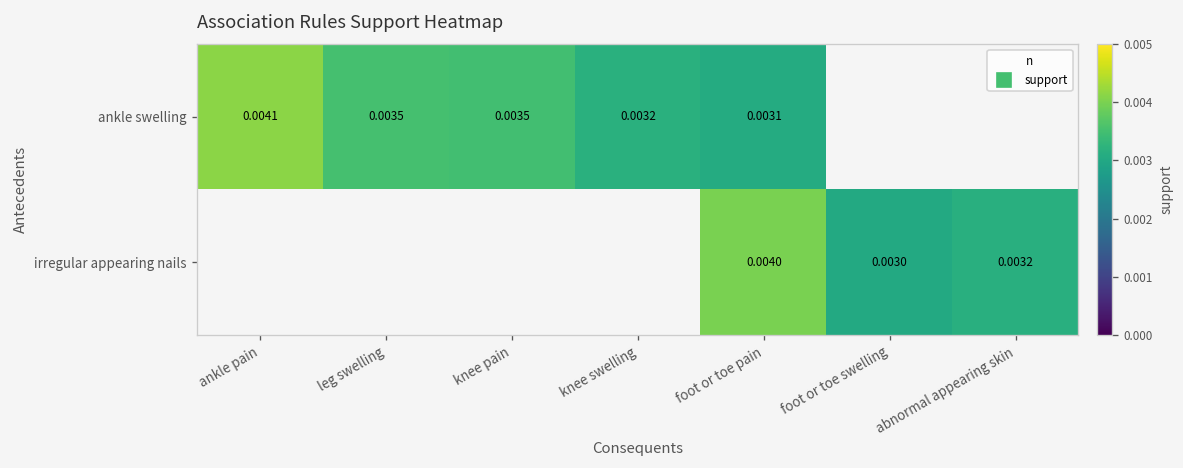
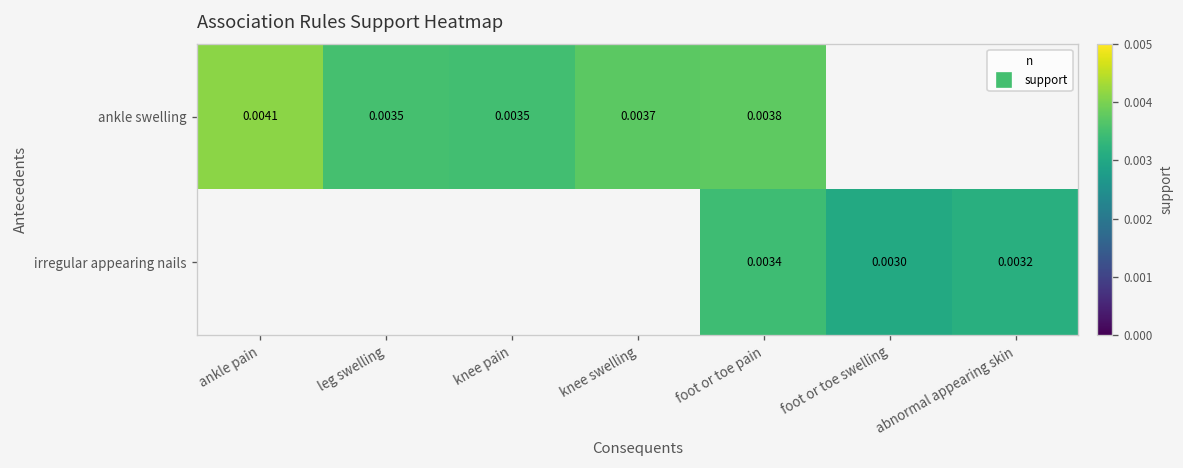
  {
    "ankle swelling": {
      "ankle pain": 0.0041,
      "leg swelling": 0.0035,
      "knee pain": 0.0035,
-     "knee swelling": 0.0032,
-     "foot or toe pain": 0.0031
+     "knee swelling": 0.0037,
+     "foot or toe pain": 0.0038
    },
    "irregular appearing nails": {
-     "foot or toe pain": 0.0040,
+     "foot or toe pain": 0.0034,
      "foot or toe swelling": 0.0030,
      "abnormal appearing skin": 0.0032
    }
  }
